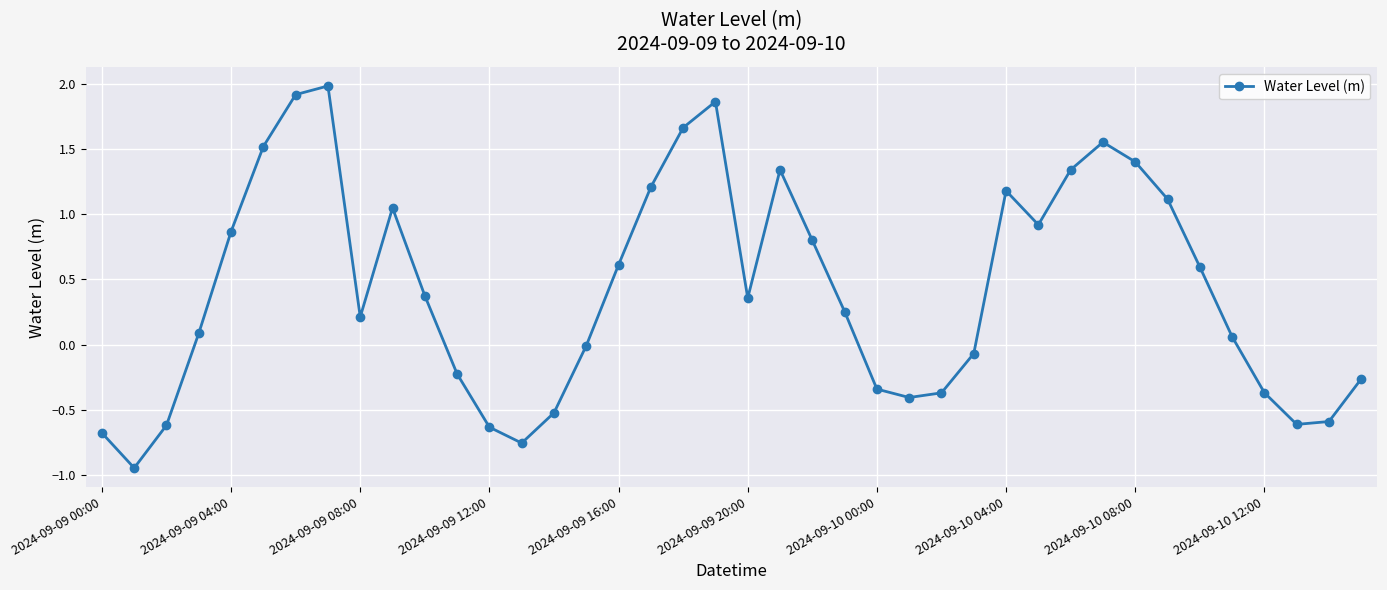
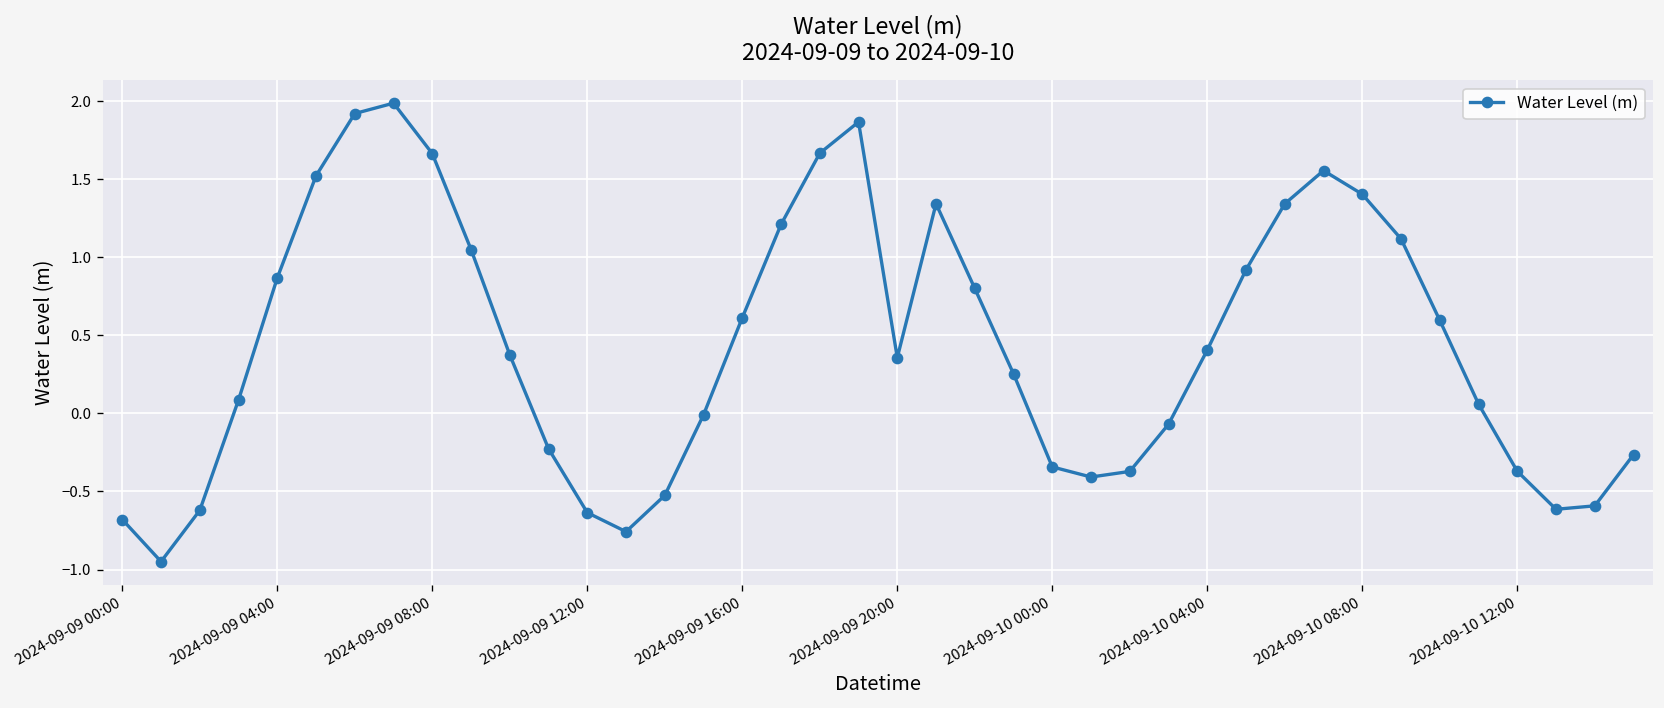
  {
    "2024-09-09 00:00": -0.68,
    "2024-09-09 04:00": 0.87,
-   "2024-09-09 08:00": 0.21,
+   "2024-09-09 08:00": 1.66,
    "2024-09-09 12:00": -0.64,
    "2024-09-09 16:00": 0.61,
    "2024-09-09 20:00": 0.36,
    "2024-09-10 00:00": -0.34,
-   "2024-09-10 04:00": 1.18,
+   "2024-09-10 04:00": 0.41,
    "2024-09-10 08:00": 1.40,
    "2024-09-10 12:00": -0.37
  }
